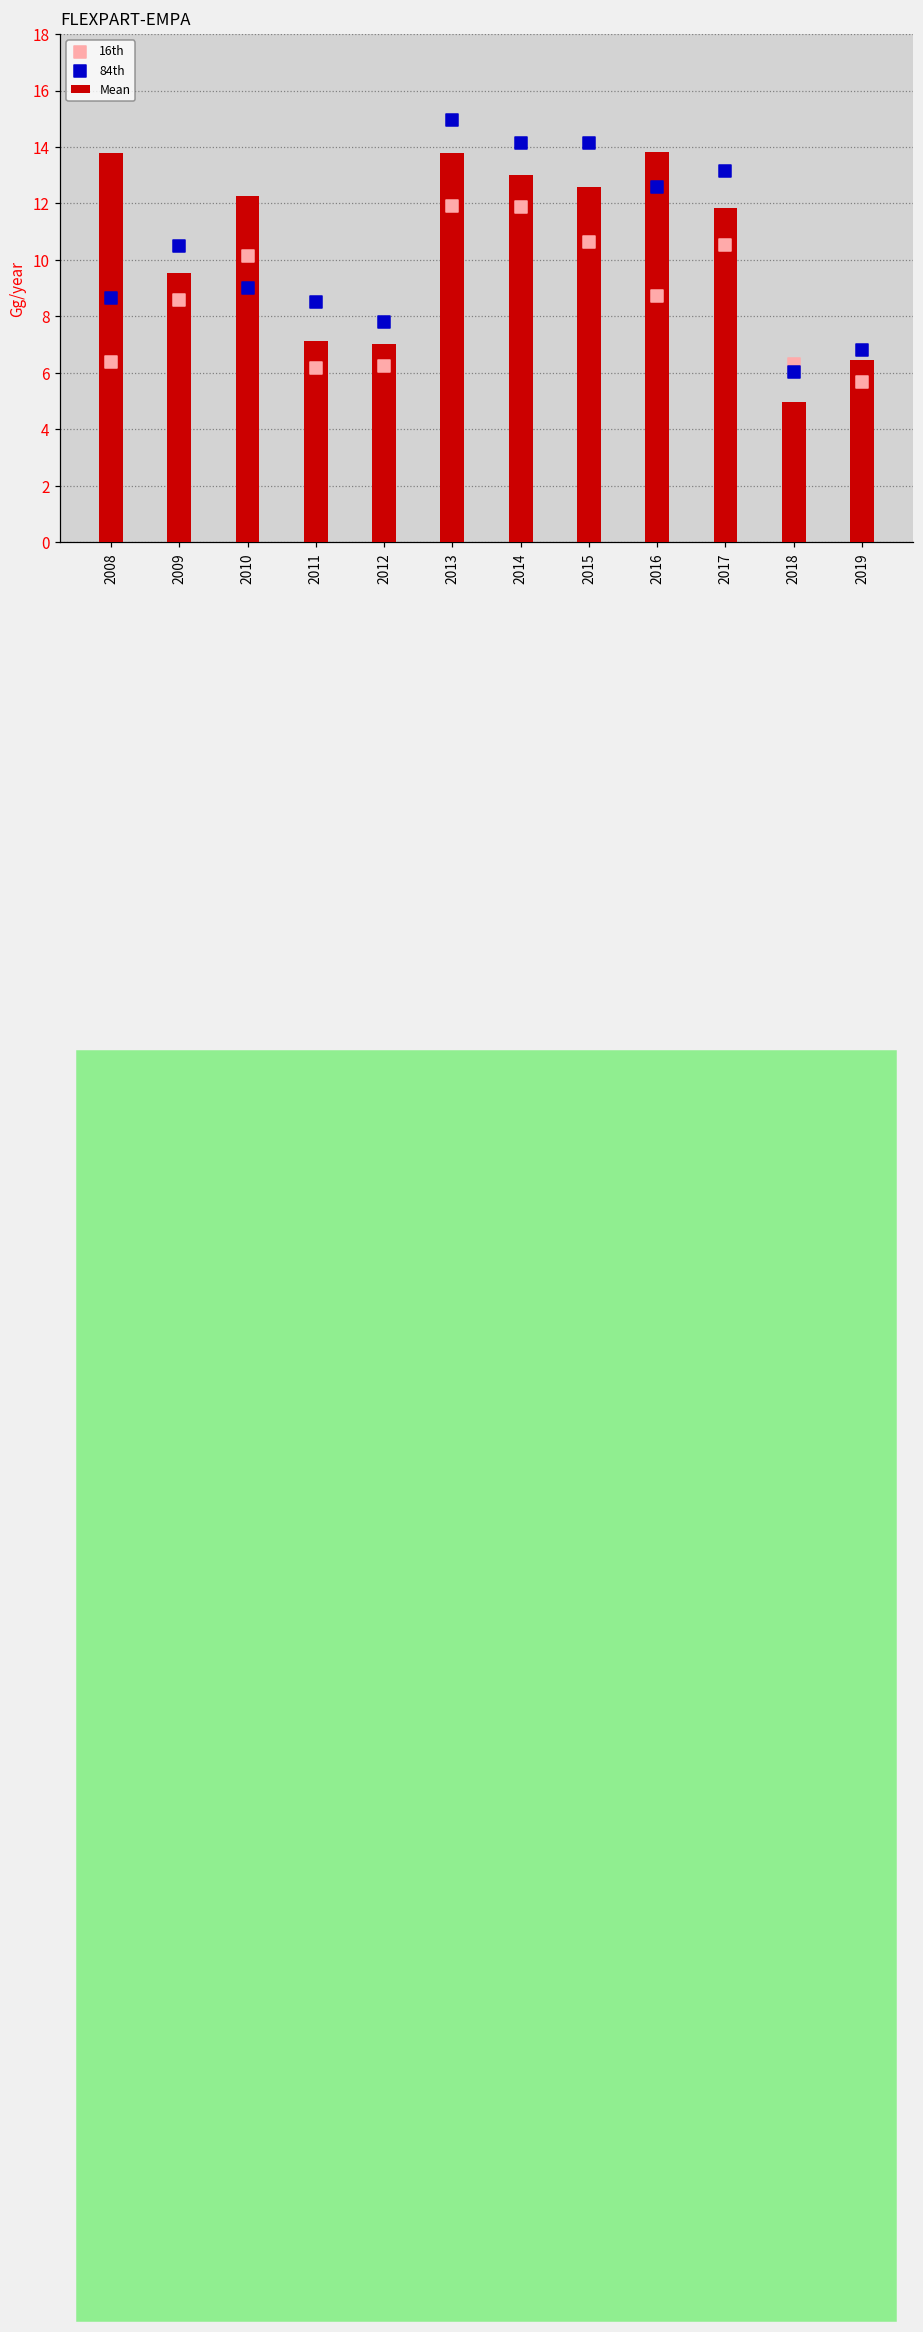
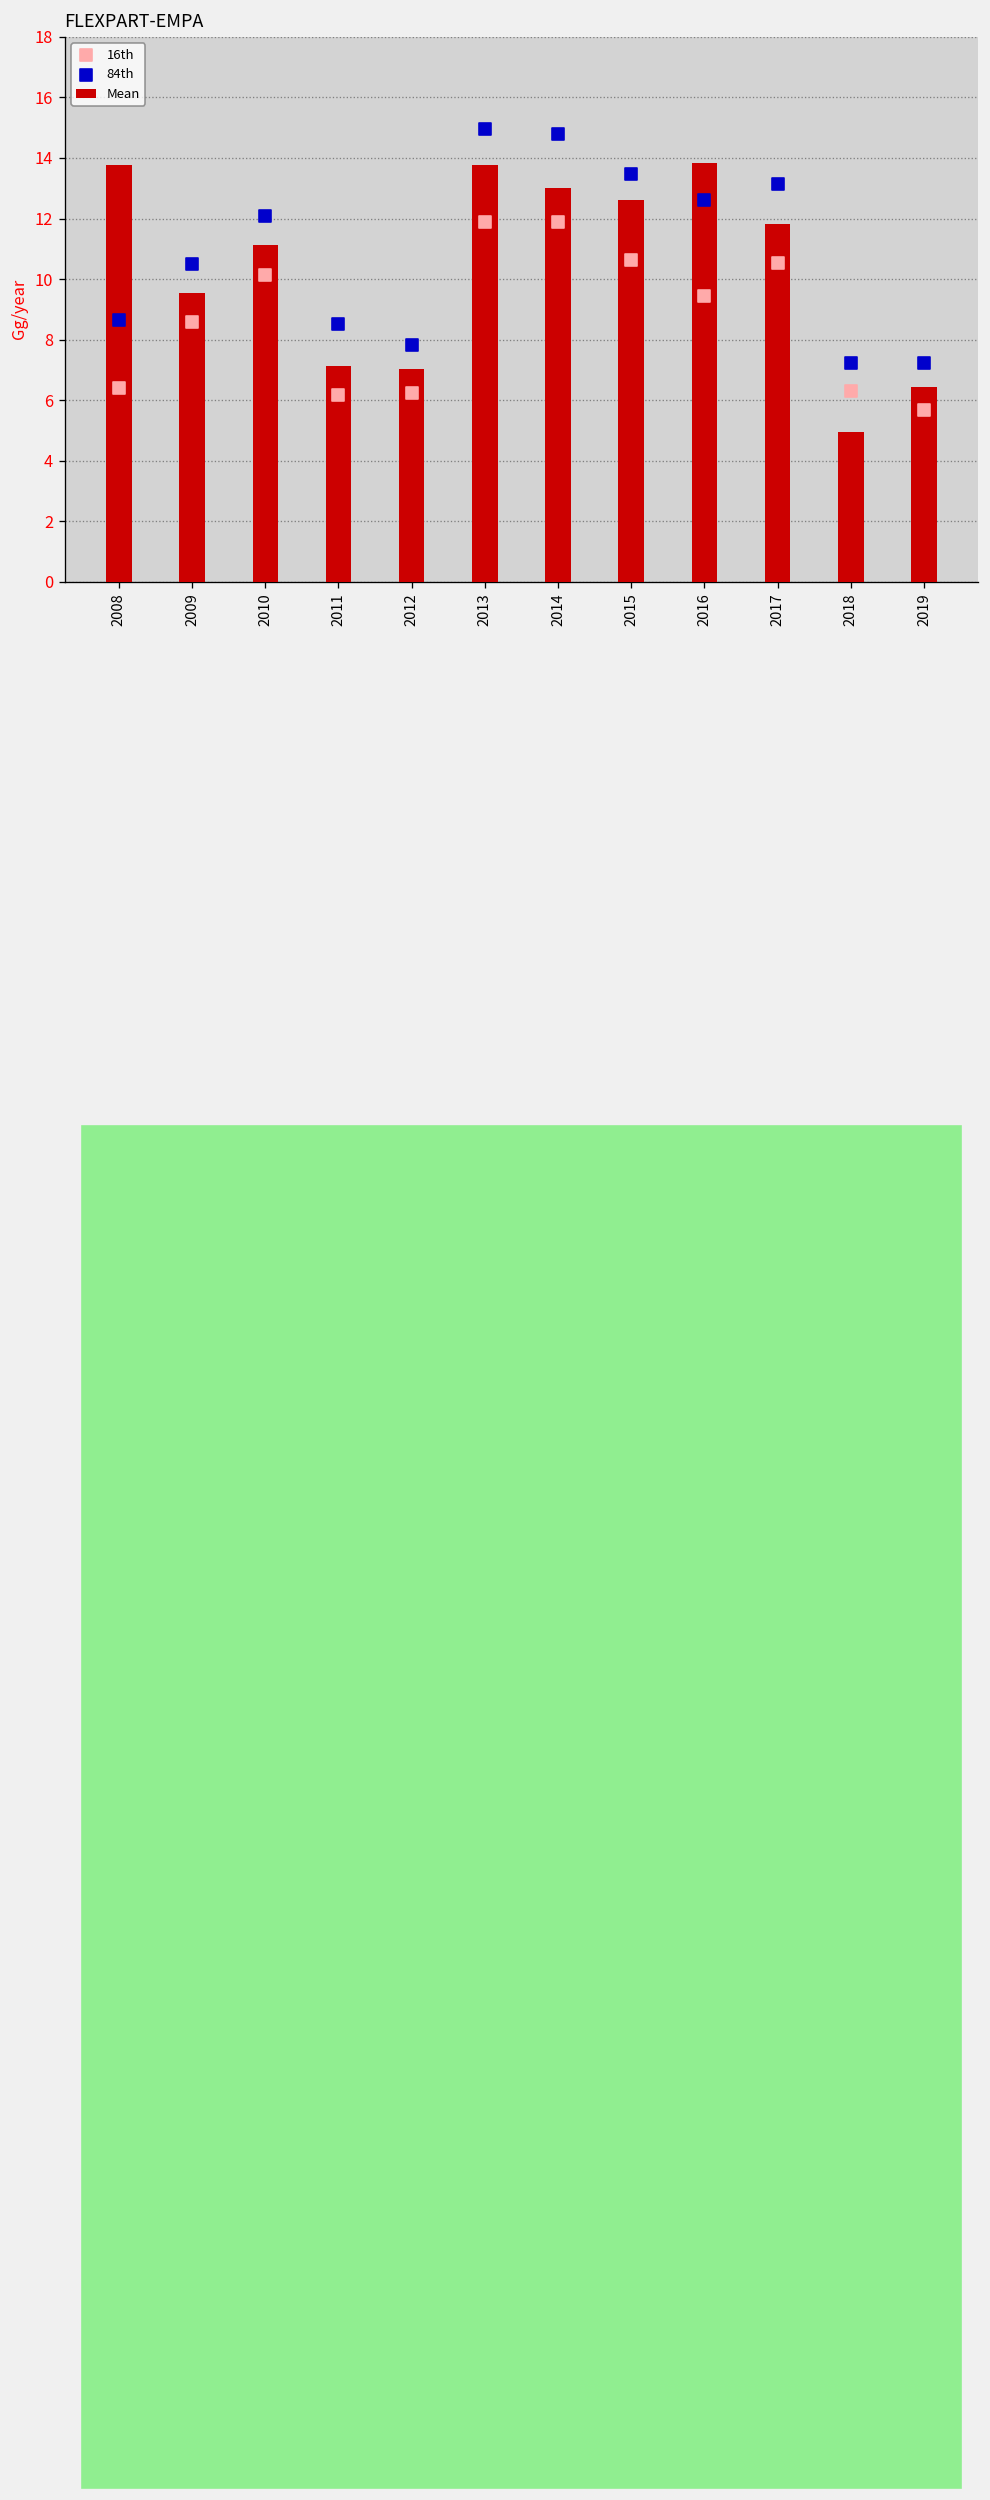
  {
    "Mean": {
      "2008": 13.8,
      "2009": 9.5,
-     "2010": 12.3,
+     "2010": 11.1,
      "2011": 7.1,
      "2012": 7.0,
      "2013": 13.8,
      "2014": 13.0,
      "2015": 12.6,
      "2016": 13.8,
      "2017": 11.8,
      "2018": 5.0,
      "2019": 6.4
    },
    "16th": {
-     "2016": 8.7
+     "2016": 9.4
    },
    "84th": {
-     "2010": 9.0,
-     "2014": 14.2,
-     "2015": 14.1,
-     "2018": 6.0,
-     "2019": 6.8
+     "2010": 12.1,
+     "2014": 14.8,
+     "2015": 13.5,
+     "2018": 7.2,
+     "2019": 7.2
    }
  }
